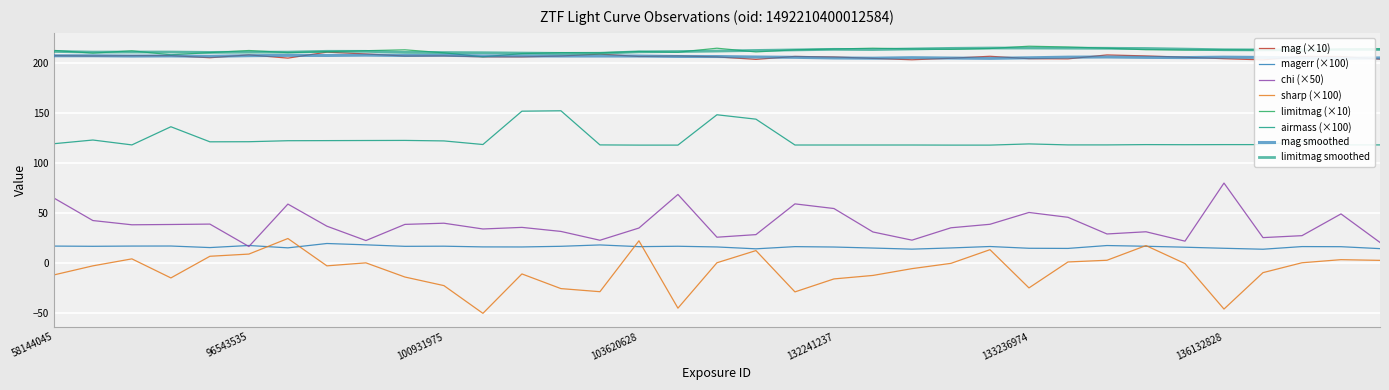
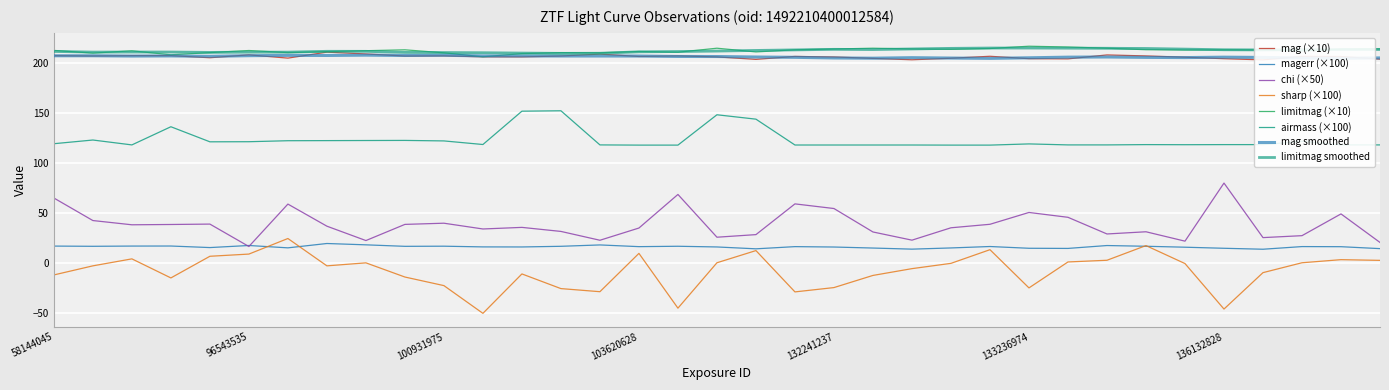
  {
    "chi (×50)": {
      "58144045": 70,
      "100931975": 40,
      "103620628": 40,
      "132241237": 50,
      "133236974": 50,
      "136132828": 80
    },
    "sharp (×100)": {
      "58144045": -10,
      "96543535": 10,
      "100931975": -20,
-     "103620628": 20,
-     "132241237": -16,
+     "103620628": 10,
+     "132241237": -25,
      "133236974": -20,
      "136132828": -50
    }
  }
